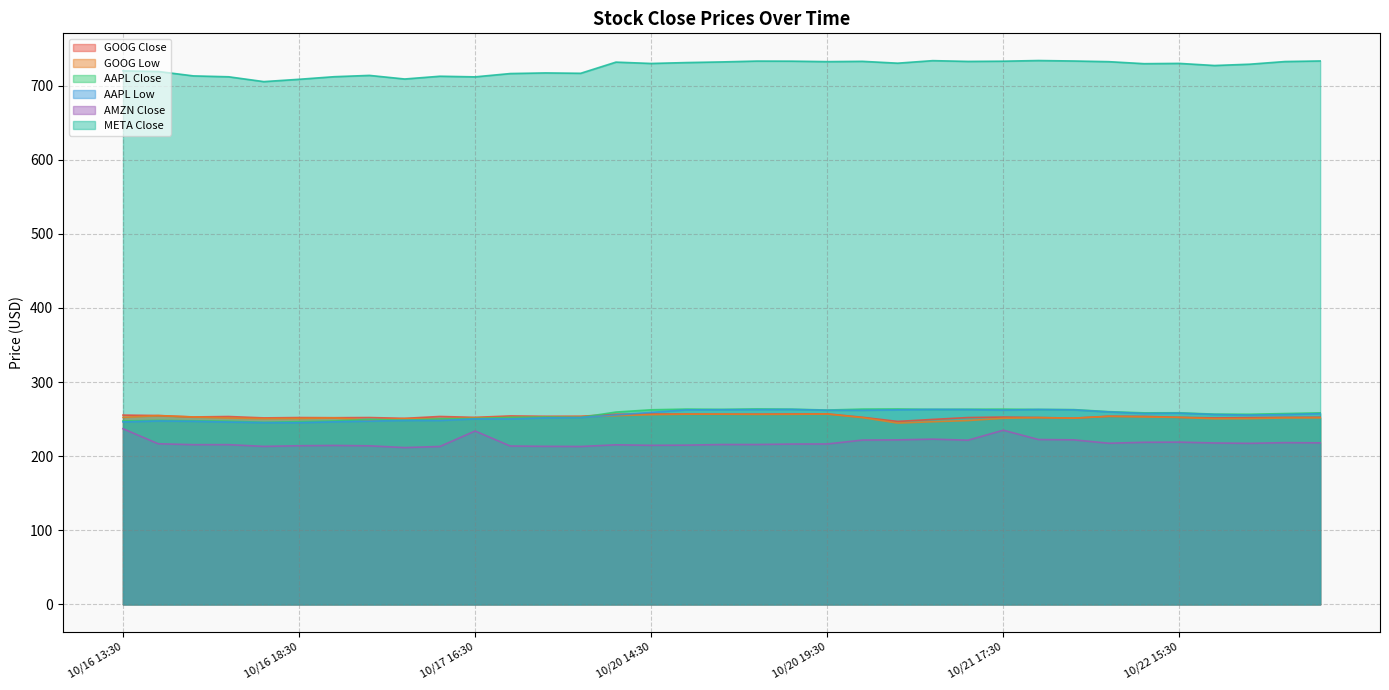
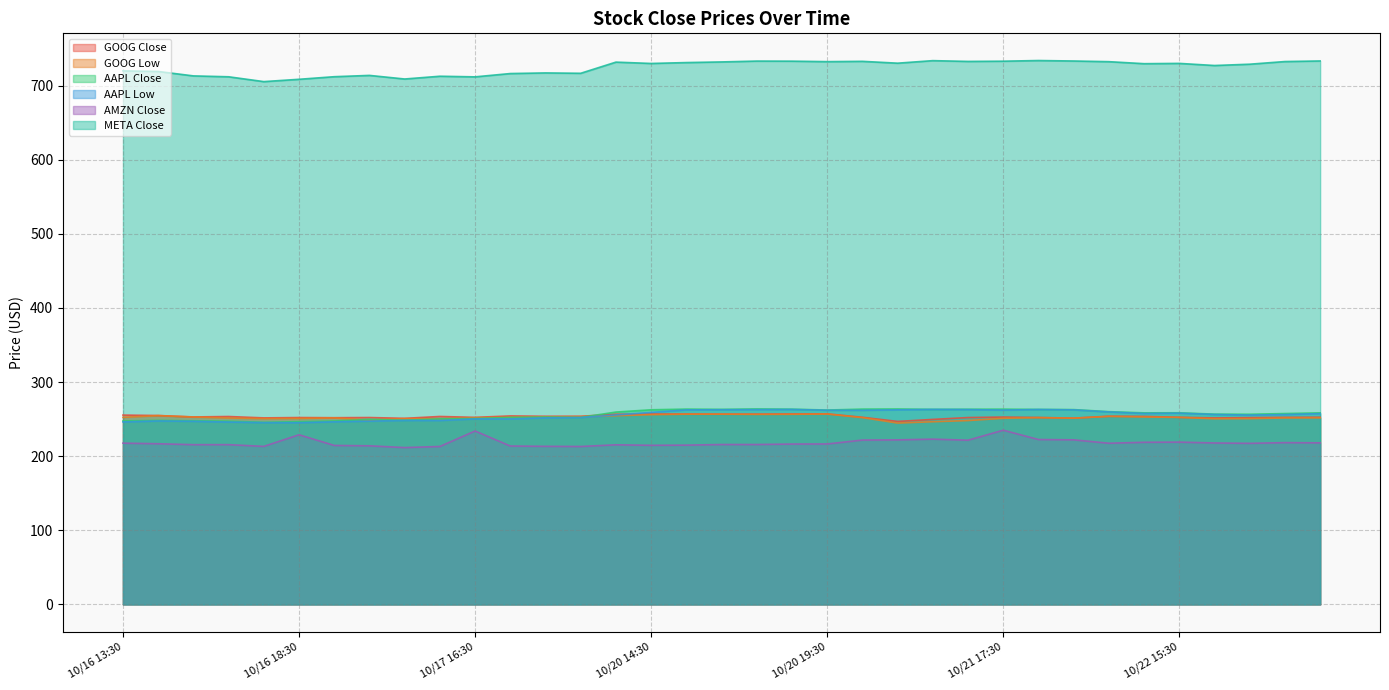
  {
    "AMZN Close": {
-     "10/16 13:30": 240,
-     "10/16 18:30": 210,
+     "10/16 13:30": 220,
+     "10/16 18:30": 230,
      "10/17 16:30": 230,
      "10/20 14:30": 210,
      "10/20 19:30": 220,
      "10/21 17:30": 240,
      "10/22 15:30": 220
    }
  }
